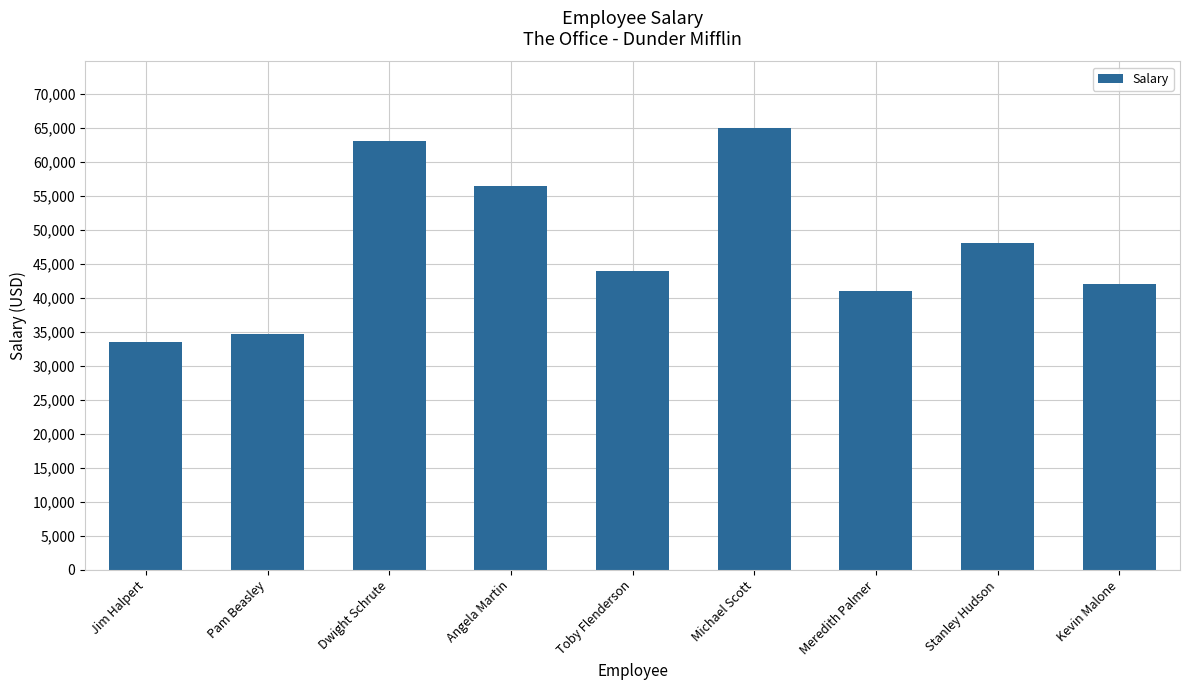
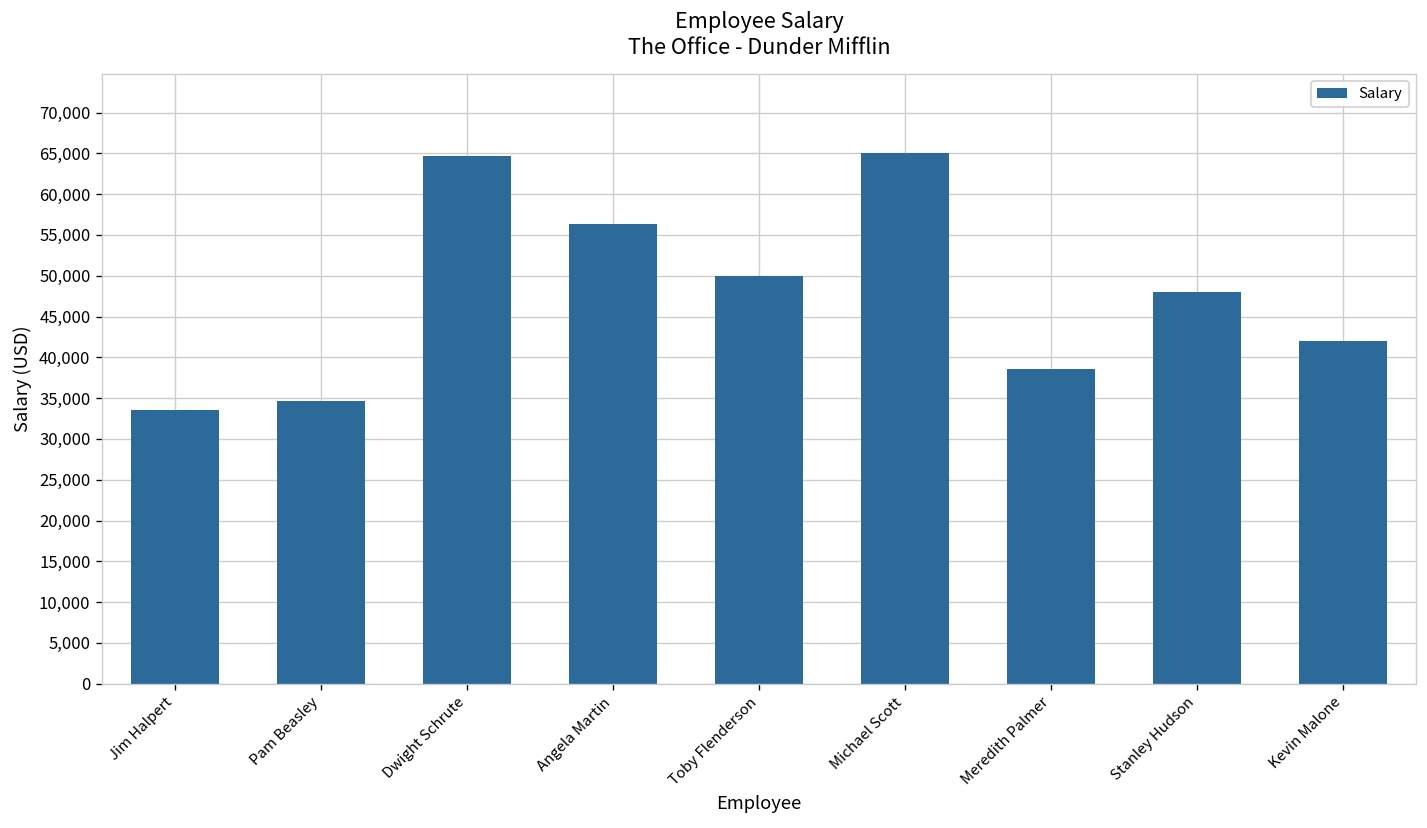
  {
    "Jim Halpert": "34,000",
    "Pam Beasley": "35,000",
-   "Dwight Schrute": "63,000",
+   "Dwight Schrute": "65,000",
    "Angela Martin": "56,000",
-   "Toby Flenderson": "44,000",
+   "Toby Flenderson": "50,000",
    "Michael Scott": "65,000",
-   "Meredith Palmer": "41,000",
+   "Meredith Palmer": "39,000",
    "Stanley Hudson": "48,000",
    "Kevin Malone": "42,000"
  }
